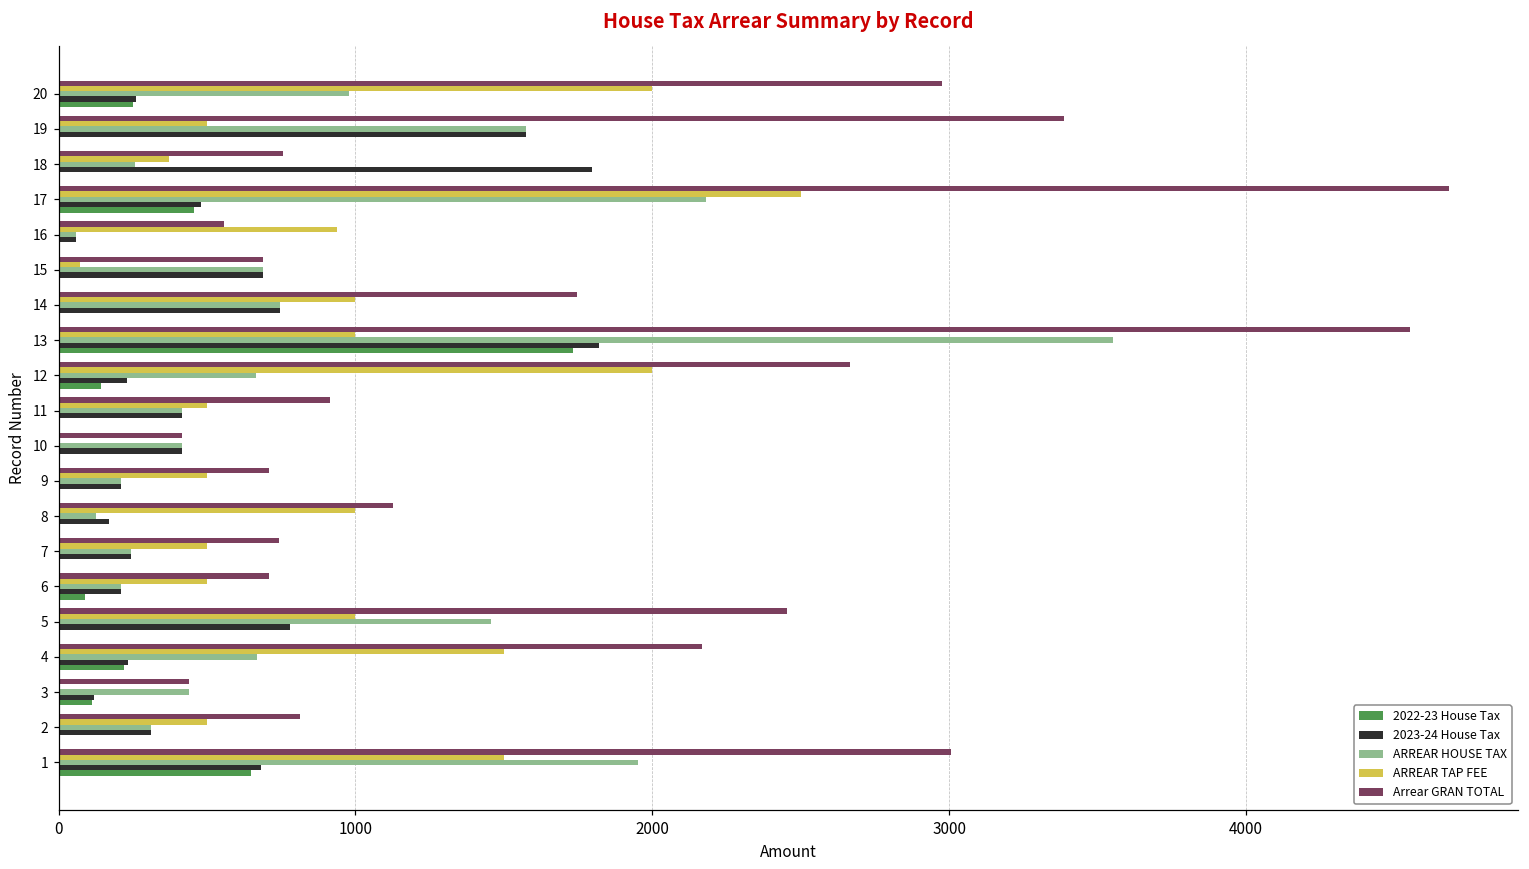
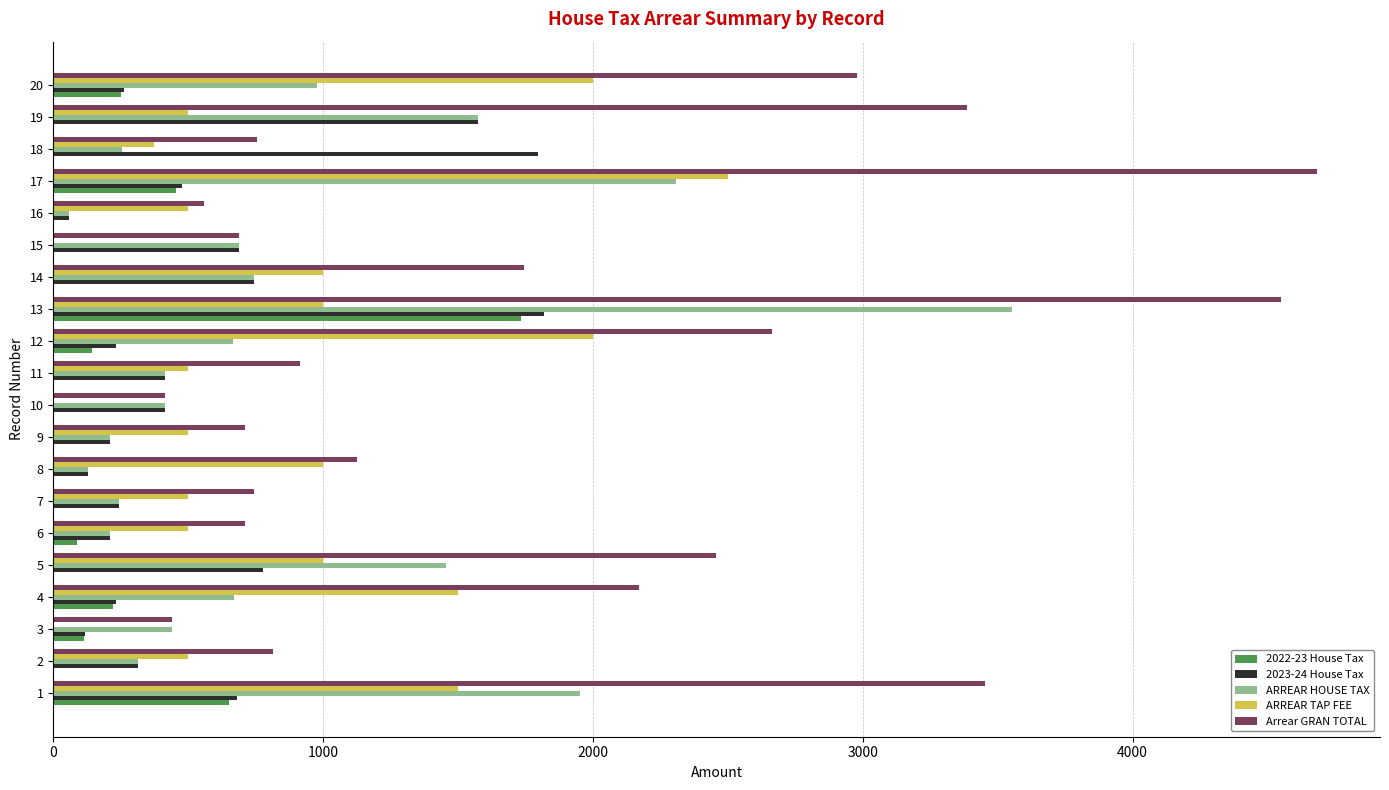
  {
    "2022-23 House Tax": {
      "20": 250,
      "19": 0,
      "18": 0,
      "17": 460,
      "16": 0,
      "15": 0,
      "14": 0,
      "13": 1730,
      "12": 140,
      "11": 0,
      "10": 0,
      "9": 0,
      "8": 0,
      "7": 0,
      "6": 90,
      "5": 0,
      "4": 220,
      "3": 110,
      "2": 0,
      "1": 650
    },
    "2023-24 House Tax": {
      "20": 260,
      "19": 1570,
      "18": 1800,
      "17": 480,
      "16": 60,
      "15": 690,
      "14": 740,
      "13": 1820,
      "12": 230,
      "11": 420,
      "10": 420,
      "9": 210,
-     "8": 170,
+     "8": 130,
      "7": 240,
      "6": 210,
      "5": 780,
      "4": 230,
      "3": 120,
      "2": 310,
      "1": 680
    },
    "ARREAR HOUSE TAX": {
      "20": 980,
      "19": 1570,
      "18": 260,
-     "17": 2180,
+     "17": 2310,
      "16": 60,
      "15": 690,
      "14": 740,
      "13": 3550,
      "12": 660,
      "11": 420,
      "10": 420,
      "9": 210,
      "8": 130,
      "7": 240,
      "6": 210,
      "5": 1460,
      "4": 670,
      "3": 440,
      "2": 310,
      "1": 1950
    },
    "ARREAR TAP FEE": {
      "20": 2000,
      "19": 500,
      "18": 370,
      "17": 2500,
-     "16": 940,
-     "15": 70,
+     "16": 500,
+     "15": 0,
      "14": 1000,
      "13": 1000,
      "12": 2000,
      "11": 500,
      "10": 0,
      "9": 500,
      "8": 1000,
      "7": 500,
      "6": 500,
      "5": 1000,
      "4": 1500,
      "3": 0,
      "2": 500,
      "1": 1500
    },
    "Arrear GRAN TOTAL": {
      "20": 2980,
      "19": 3390,
      "18": 760,
      "17": 4680,
      "16": 560,
      "15": 690,
      "14": 1740,
      "13": 4550,
      "12": 2660,
      "11": 920,
      "10": 420,
      "9": 710,
      "8": 1130,
      "7": 740,
      "6": 710,
      "5": 2460,
      "4": 2170,
      "3": 440,
      "2": 810,
-     "1": 3010
+     "1": 3450
    }
  }
